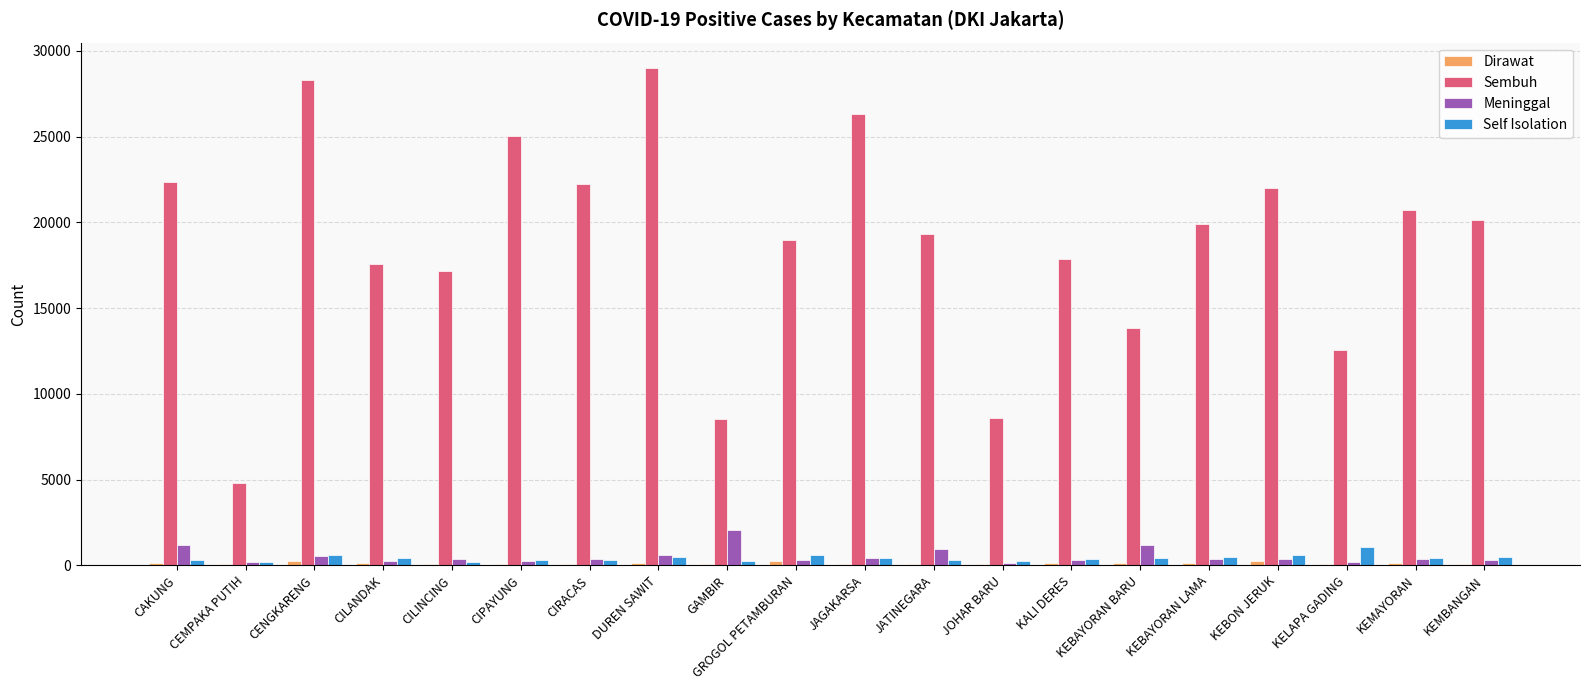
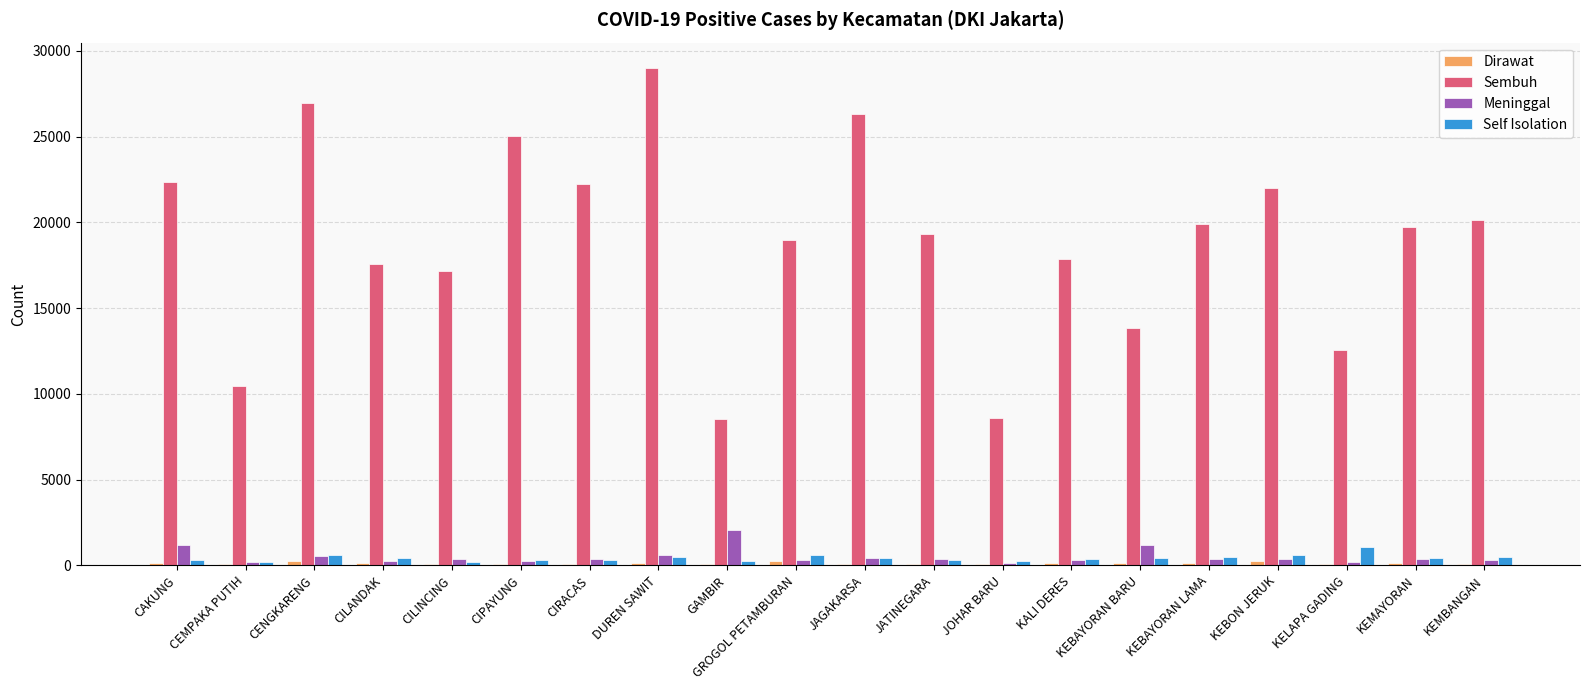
  {
    "Dirawat": {
      "CENGKARENG": 200,
      "GROGOL PETAMBURAN": 200,
      "KALI DERES": 200,
      "KEBON JERUK": 300,
      "KEMAYORAN": 200
    },
    "Sembuh": {
      "CAKUNG": 22300,
-     "CEMPAKA PUTIH": 4800,
-     "CENGKARENG": 28300,
+     "CEMPAKA PUTIH": 10400,
+     "CENGKARENG": 27000,
      "CILANDAK": 17600,
      "CILINCING": 17200,
      "CIPAYUNG": 25000,
      "CIRACAS": 22300,
      "DUREN SAWIT": 29000,
      "GAMBIR": 8500,
      "GROGOL PETAMBURAN": 19000,
      "JAGAKARSA": 26400,
      "JATINEGARA": 19300,
      "JOHAR BARU": 8600,
      "KALI DERES": 17800,
      "KEBAYORAN BARU": 13800,
      "KEBAYORAN LAMA": 19900,
      "KEBON JERUK": 22000,
      "KELAPA GADING": 12600,
-     "KEMAYORAN": 20700,
+     "KEMAYORAN": 19700,
      "KEMBANGAN": 20100
    },
    "Meninggal": {
      "CAKUNG": 1200,
      "CEMPAKA PUTIH": 200,
      "CENGKARENG": 600,
      "CILANDAK": 300,
      "CILINCING": 300,
      "CIPAYUNG": 300,
      "CIRACAS": 400,
      "DUREN SAWIT": 600,
      "GAMBIR": 2000,
      "GROGOL PETAMBURAN": 300,
      "JAGAKARSA": 400,
-     "JATINEGARA": 1000,
+     "JATINEGARA": 400,
      "JOHAR BARU": 200,
      "KALI DERES": 300,
      "KEBAYORAN BARU": 1200,
      "KEBAYORAN LAMA": 400,
      "KEBON JERUK": 400,
      "KELAPA GADING": 200,
      "KEMAYORAN": 400,
      "KEMBANGAN": 300
    },
    "Self Isolation": {
      "CAKUNG": 300,
      "CEMPAKA PUTIH": 200,
      "CENGKARENG": 600,
      "CILANDAK": 400,
      "CILINCING": 200,
      "CIPAYUNG": 300,
      "CIRACAS": 300,
      "DUREN SAWIT": 500,
      "GAMBIR": 300,
      "GROGOL PETAMBURAN": 600,
      "JAGAKARSA": 400,
      "JATINEGARA": 300,
      "JOHAR BARU": 300,
      "KALI DERES": 300,
      "KEBAYORAN BARU": 400,
      "KEBAYORAN LAMA": 500,
      "KEBON JERUK": 600,
      "KELAPA GADING": 1100,
      "KEMAYORAN": 400,
      "KEMBANGAN": 500
    }
  }
